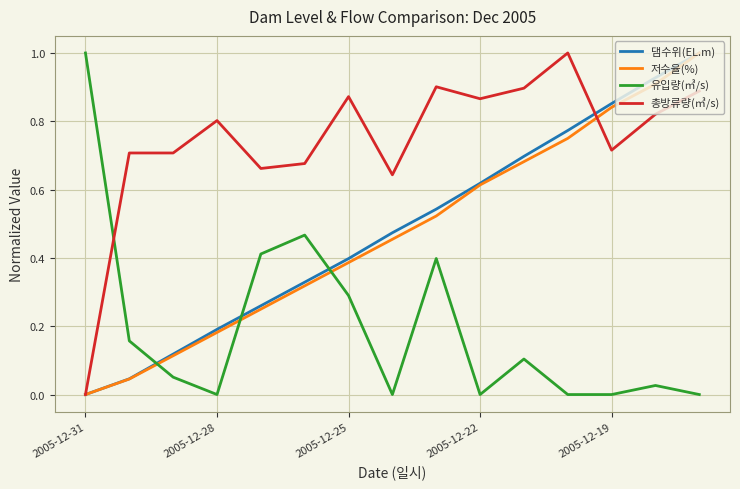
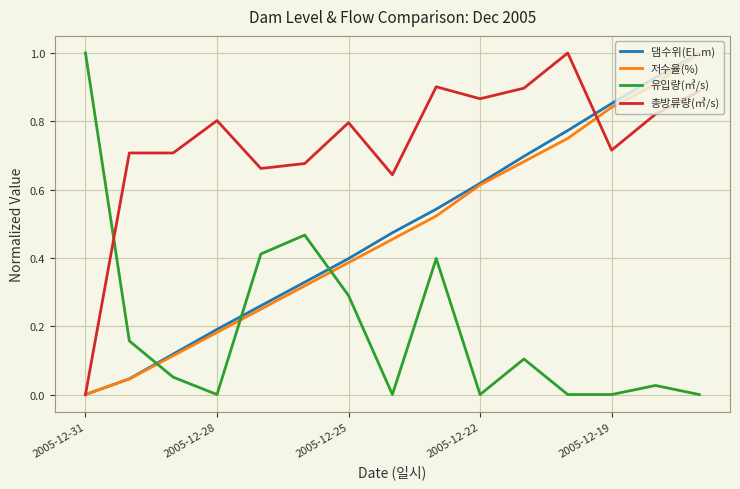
  {
    "댐수위(EL.m)": {
      "2005-12-28": 0.19,
      "2005-12-25": 0.40,
      "2005-12-19": 0.85
    },
    "저수율(%)": {
      "2005-12-28": 0.18,
      "2005-12-25": 0.39,
      "2005-12-19": 0.84
    },
    "유입량(㎥/s)": {
      "2005-12-31": 1.00,
      "2005-12-28": 0.00,
      "2005-12-25": 0.29,
      "2005-12-22": 0.00,
      "2005-12-19": 0.00
    },
    "총방류량(㎥/s)": {
      "2005-12-28": 0.80,
-     "2005-12-25": 0.87,
+     "2005-12-25": 0.80,
      "2005-12-22": 0.87,
      "2005-12-19": 0.72
    }
  }
